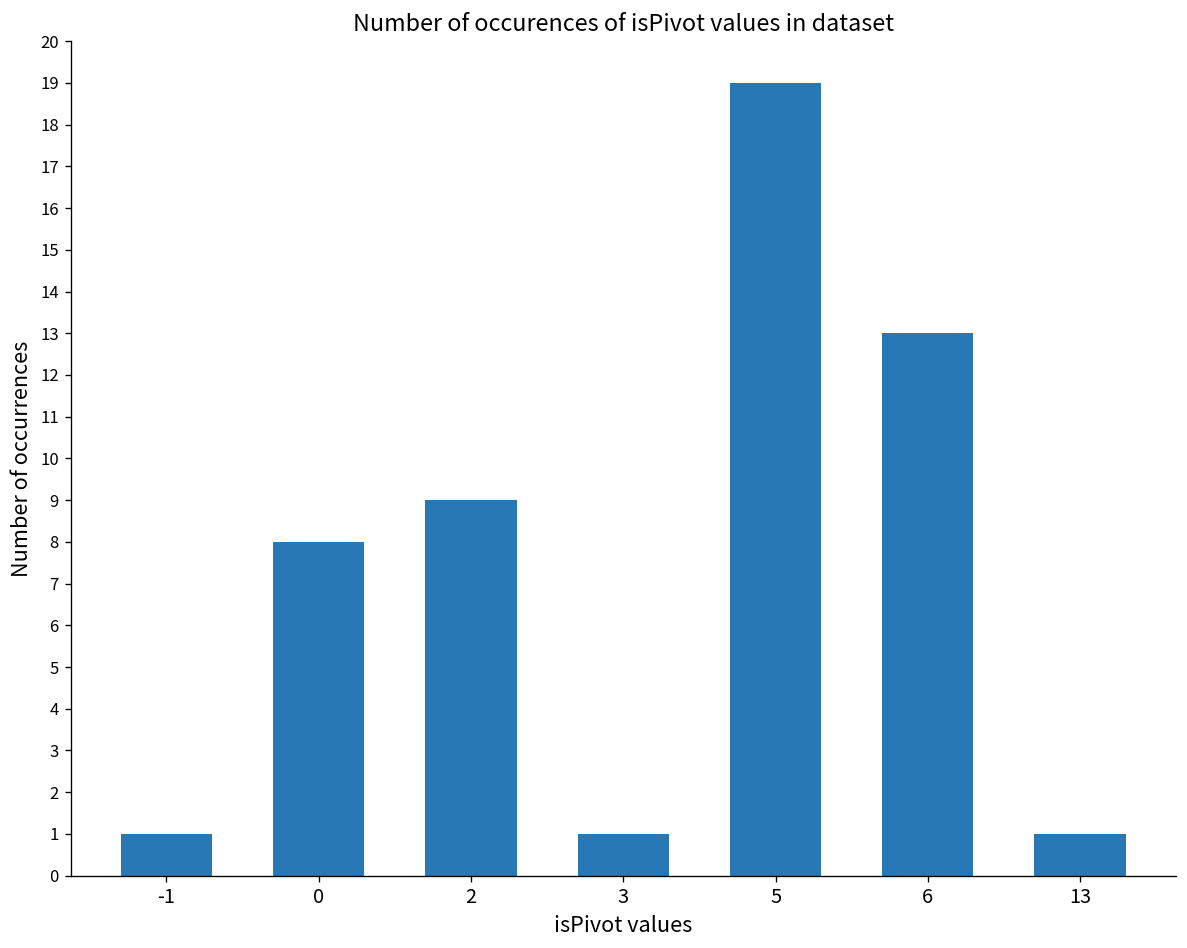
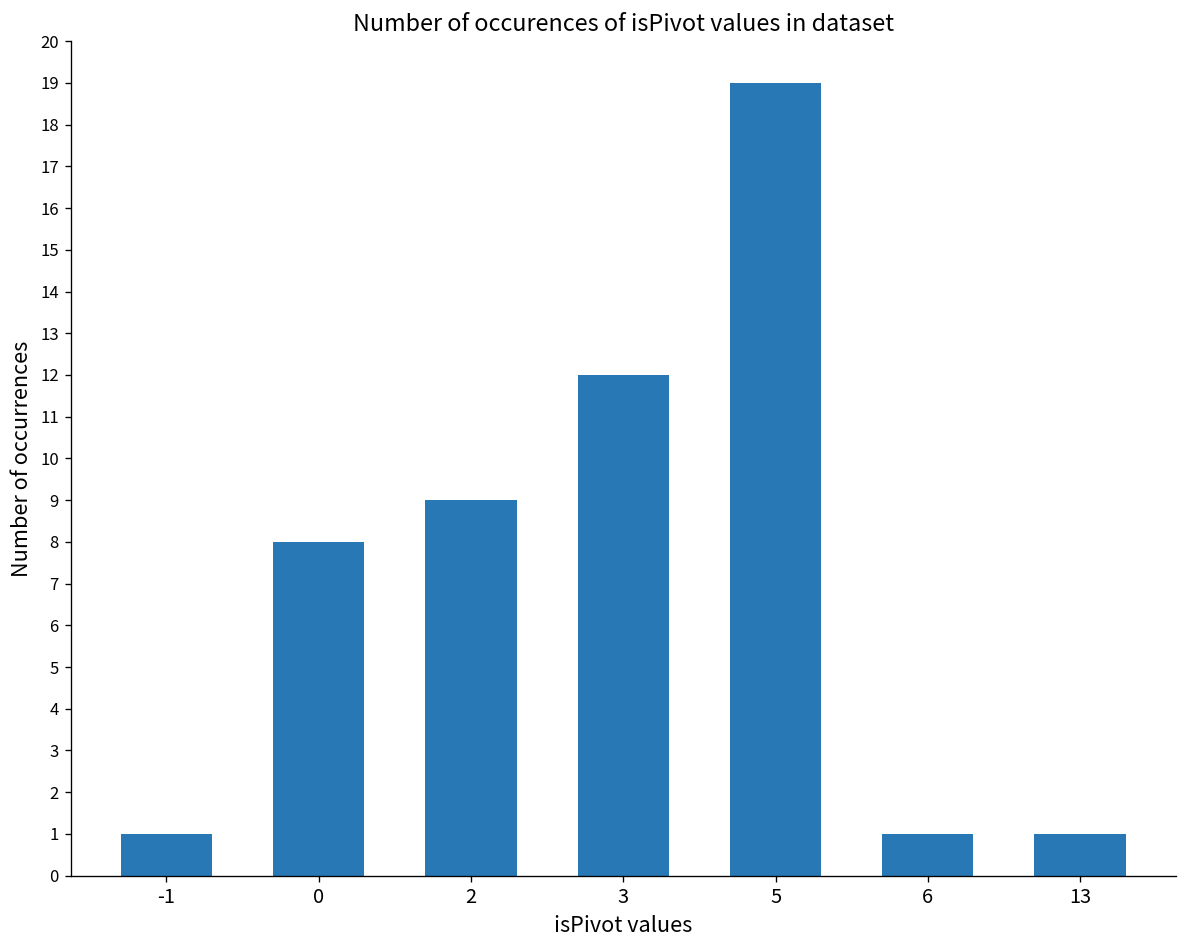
  {
    "-1": 1,
    "0": 8,
    "2": 9,
-   "3": 1,
+   "3": 12,
    "5": 19,
-   "6": 13,
+   "6": 1,
    "13": 1
  }
